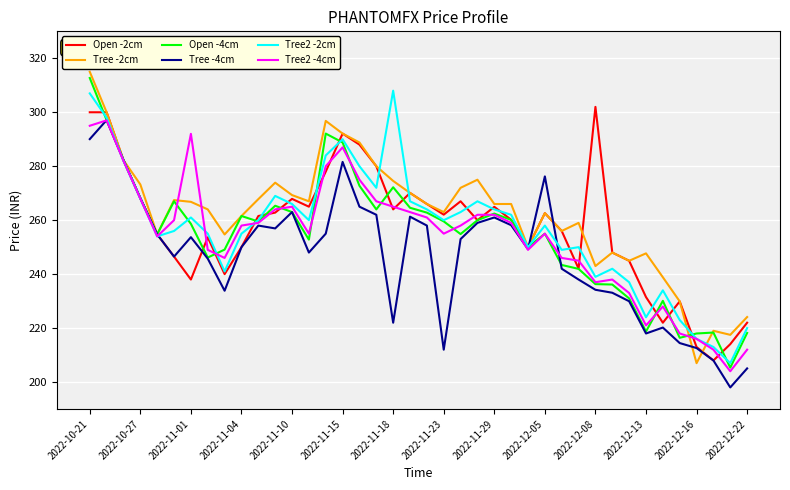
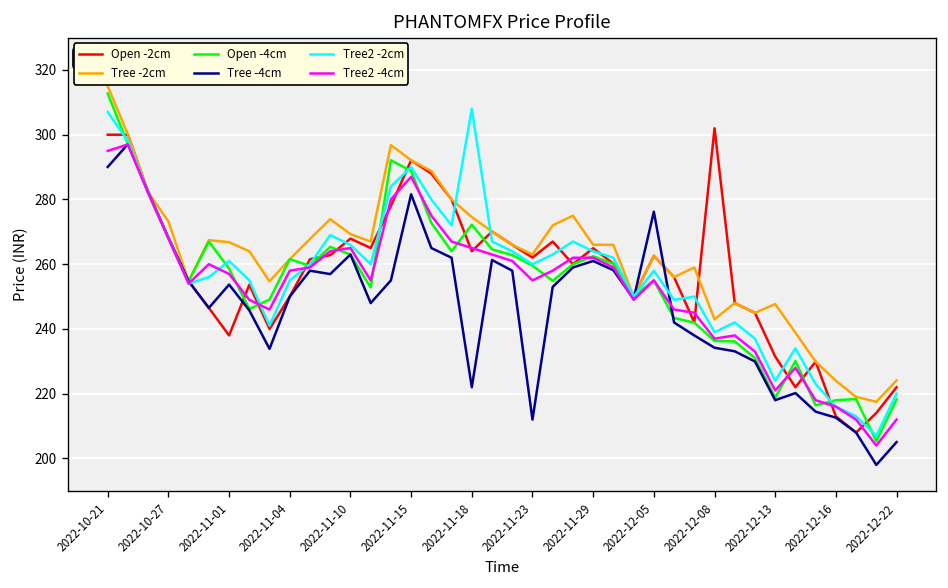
  {
    "Open -2cm": {
      "2022-10-21": 300,
      "2022-11-01": 238,
      "2022-11-10": 268,
      "2022-11-18": 264,
      "2022-11-23": 262,
      "2022-11-29": 265,
      "2022-12-08": 302,
      "2022-12-13": 232,
      "2022-12-22": 222
    },
    "Tree -2cm": {
      "2022-10-21": 315,
      "2022-10-27": 273,
      "2022-11-01": 267,
      "2022-11-10": 269,
      "2022-11-18": 275,
      "2022-11-23": 263,
      "2022-11-29": 266,
      "2022-12-08": 243,
      "2022-12-13": 248,
-     "2022-12-16": 207,
+     "2022-12-16": 224,
      "2022-12-22": 224
    },
    "Open -4cm": {
      "2022-10-21": 313,
      "2022-11-01": 259,
      "2022-11-15": 289,
      "2022-11-18": 272,
      "2022-12-16": 218,
      "2022-12-22": 218
    },
    "Tree -4cm": {
      "2022-10-21": 290,
      "2022-11-01": 254,
      "2022-11-15": 282,
      "2022-11-18": 222,
      "2022-11-23": 212,
      "2022-11-29": 261,
      "2022-12-05": 276,
      "2022-12-08": 234,
      "2022-12-22": 205
    },
    "Tree2 -2cm": {
      "2022-10-21": 307,
      "2022-11-01": 261,
      "2022-11-04": 255,
      "2022-11-10": 266,
      "2022-11-15": 290,
      "2022-11-18": 308,
      "2022-11-29": 264,
      "2022-12-05": 258,
      "2022-12-08": 239,
      "2022-12-13": 224,
      "2022-12-22": 220
    },
    "Tree2 -4cm": {
      "2022-10-21": 295,
-     "2022-11-01": 292,
+     "2022-11-01": 257,
      "2022-11-04": 258,
      "2022-11-10": 265,
      "2022-11-15": 287,
      "2022-11-18": 265,
      "2022-11-23": 255,
      "2022-12-13": 221,
      "2022-12-22": 212
    }
  }
